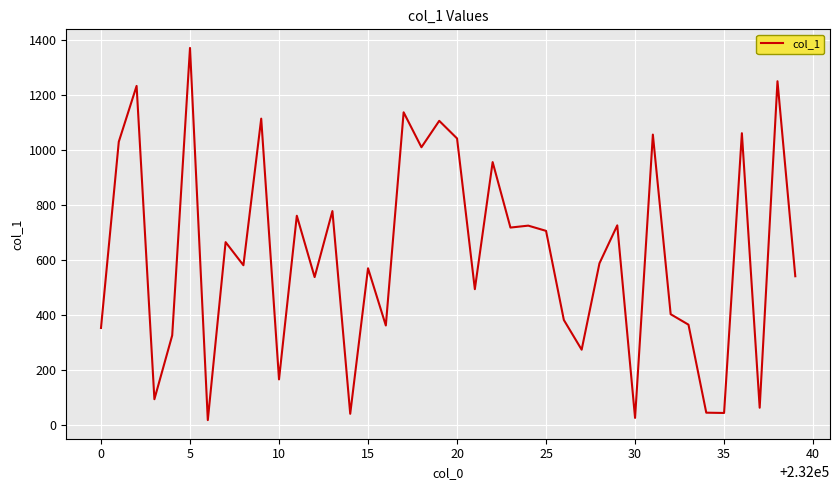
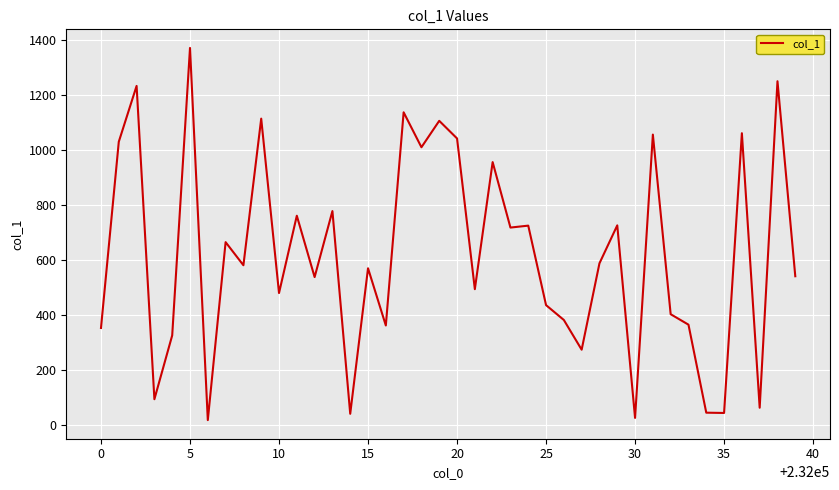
  {
    "0": 350,
    "5": 1370,
-   "10": 170,
+   "10": 480,
    "15": 570,
    "20": 1040,
-   "25": 710,
+   "25": 440,
    "30": 30,
    "35": 40
  }
